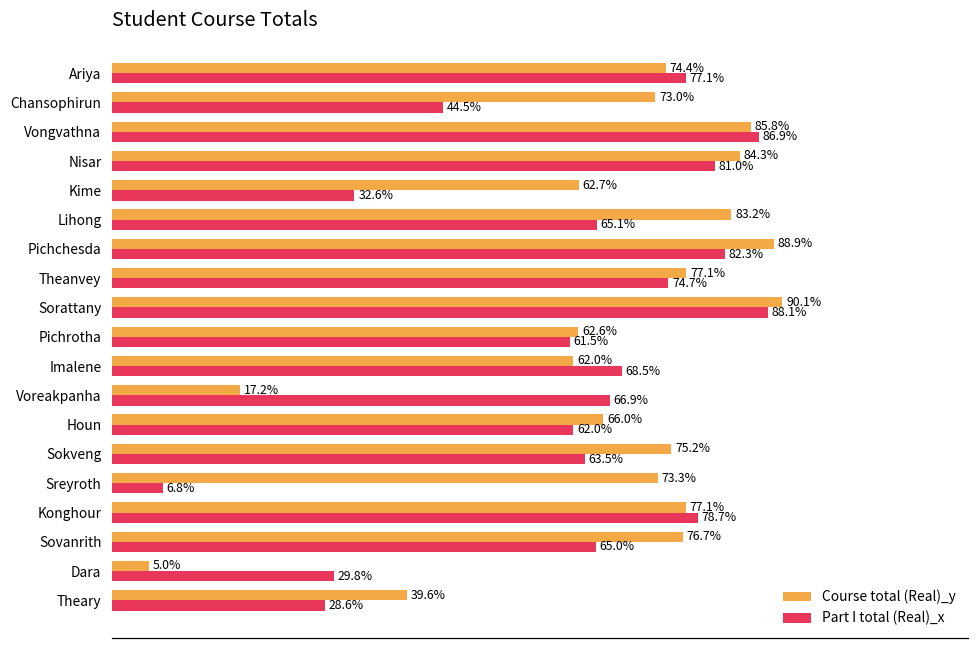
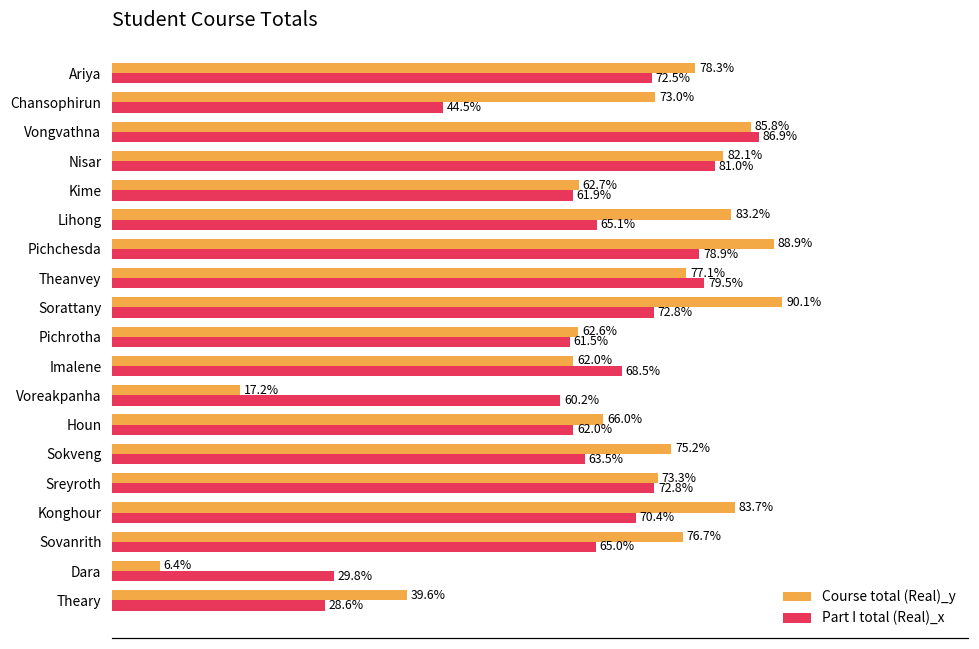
  {
    "Course total (Real)_y": {
-     "Ariya": "74.4%",
+     "Ariya": "78.3%",
      "Chansophirun": "73.0%",
      "Vongvathna": "85.8%",
-     "Nisar": "84.3%",
+     "Nisar": "82.1%",
      "Kime": "62.7%",
      "Lihong": "83.2%",
      "Pichchesda": "88.9%",
      "Theanvey": "77.1%",
      "Sorattany": "90.1%",
      "Pichrotha": "62.6%",
      "Imalene": "62.0%",
      "Voreakpanha": "17.2%",
      "Houn": "66.0%",
      "Sokveng": "75.2%",
      "Sreyroth": "73.3%",
-     "Konghour": "77.1%",
+     "Konghour": "83.7%",
      "Sovanrith": "76.7%",
-     "Dara": "5.0%",
+     "Dara": "6.4%",
      "Theary": "39.6%"
    },
    "Part I total (Real)_x": {
-     "Ariya": "77.1%",
+     "Ariya": "72.5%",
      "Chansophirun": "44.5%",
      "Vongvathna": "86.9%",
      "Nisar": "81.0%",
-     "Kime": "32.6%",
+     "Kime": "61.9%",
      "Lihong": "65.1%",
-     "Pichchesda": "82.3%",
-     "Theanvey": "74.7%",
-     "Sorattany": "88.1%",
+     "Pichchesda": "78.9%",
+     "Theanvey": "79.5%",
+     "Sorattany": "72.8%",
      "Pichrotha": "61.5%",
      "Imalene": "68.5%",
-     "Voreakpanha": "66.9%",
+     "Voreakpanha": "60.2%",
      "Houn": "62.0%",
      "Sokveng": "63.5%",
-     "Sreyroth": "6.8%",
-     "Konghour": "78.7%",
+     "Sreyroth": "72.8%",
+     "Konghour": "70.4%",
      "Sovanrith": "65.0%",
      "Dara": "29.8%",
      "Theary": "28.6%"
    }
  }
